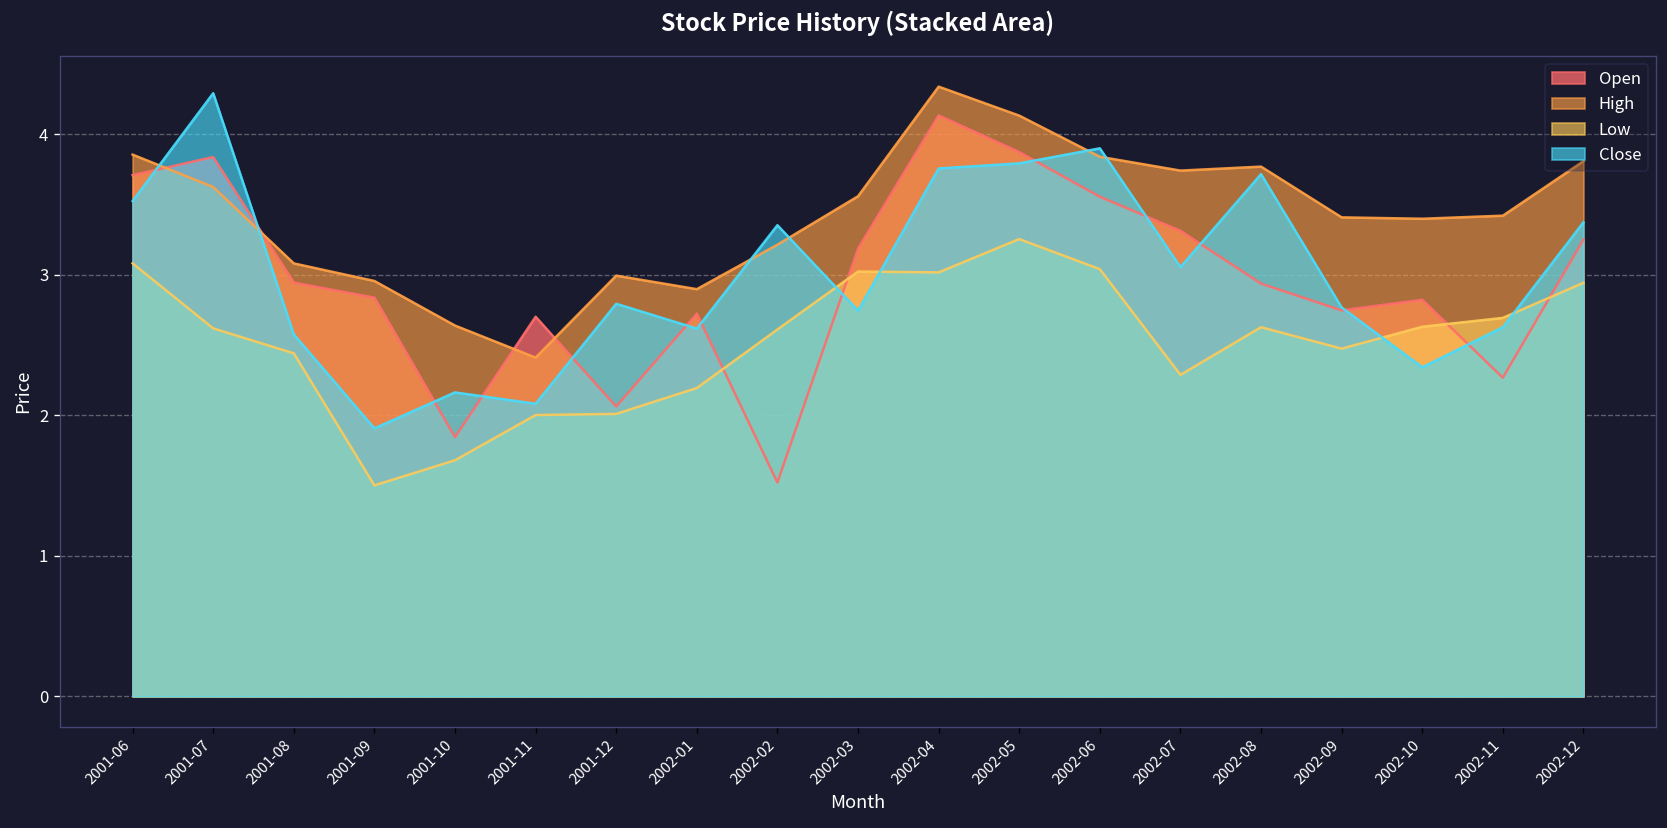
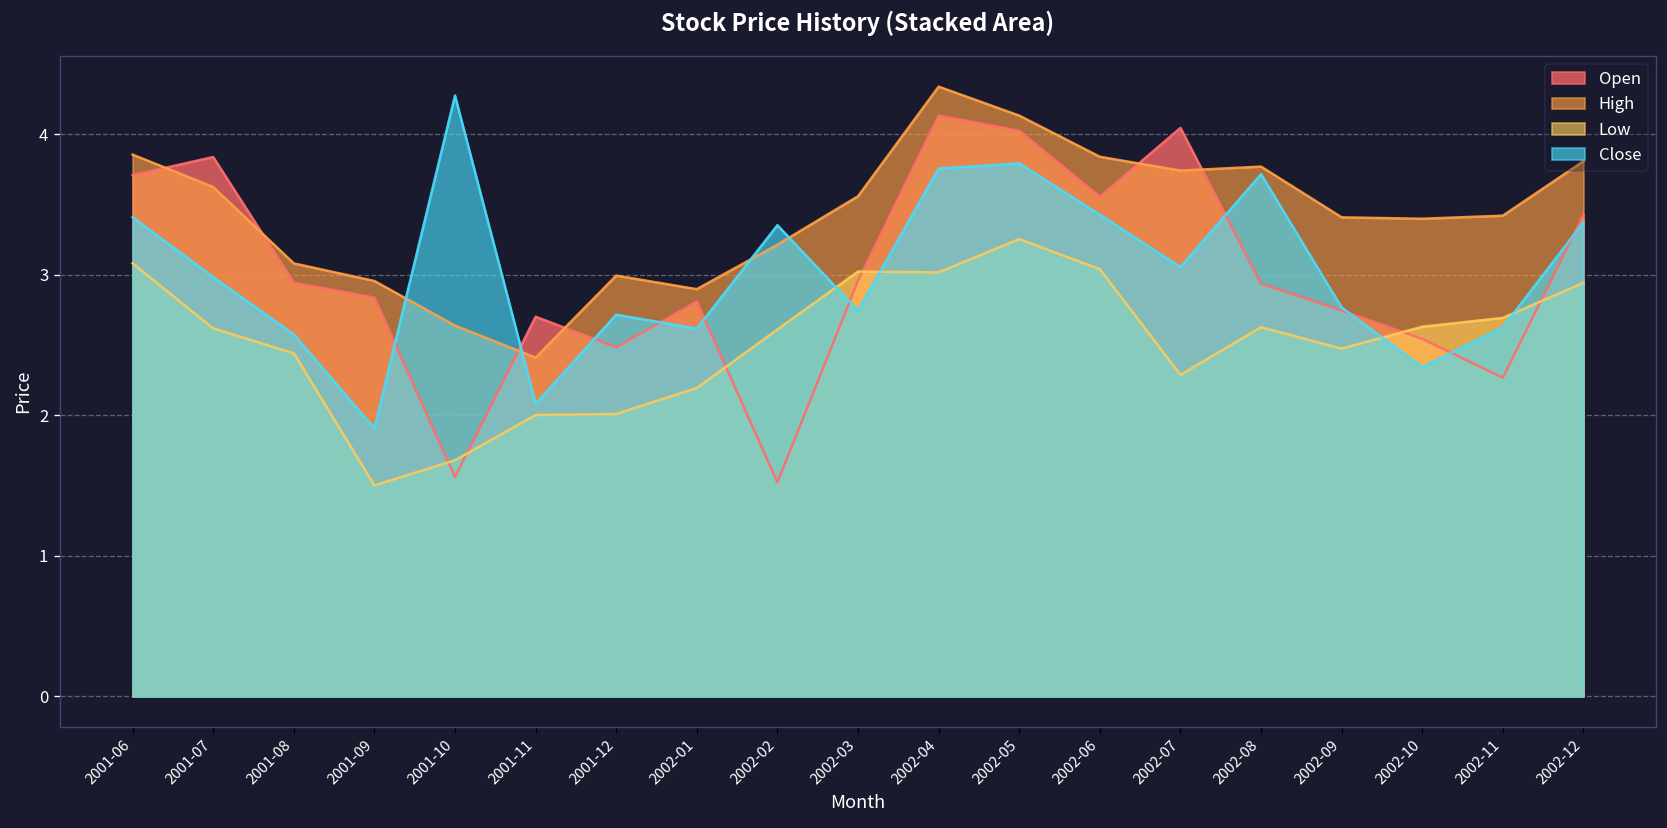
  {
    "Open": {
      "2001-06": 3.71,
      "2001-07": 3.84,
      "2001-08": 2.95,
      "2001-09": 2.84,
-     "2001-10": 1.85,
+     "2001-10": 1.56,
      "2001-11": 2.70,
-     "2001-12": 2.06,
-     "2002-01": 2.72,
+     "2001-12": 2.49,
+     "2002-01": 2.81,
      "2002-02": 1.52,
-     "2002-03": 3.19,
+     "2002-03": 2.96,
      "2002-04": 4.13,
-     "2002-05": 3.87,
+     "2002-05": 4.03,
      "2002-06": 3.56,
-     "2002-07": 3.31,
+     "2002-07": 4.05,
      "2002-08": 2.94,
-     "2002-10": 2.82,
+     "2002-10": 2.54,
      "2002-11": 2.27,
-     "2002-12": 3.25
+     "2002-12": 3.43
    },
    "Close": {
-     "2001-06": 3.53,
-     "2001-07": 4.29,
+     "2001-06": 3.41,
+     "2001-07": 2.98,
      "2001-08": 2.58,
      "2001-09": 1.91,
-     "2001-10": 2.16,
+     "2001-10": 4.28,
      "2001-11": 2.08,
-     "2001-12": 2.79,
+     "2001-12": 2.72,
      "2002-01": 2.62,
      "2002-02": 3.35,
      "2002-03": 2.75,
      "2002-04": 3.76,
      "2002-05": 3.79,
-     "2002-06": 3.90,
+     "2002-06": 3.43,
      "2002-07": 3.06,
      "2002-08": 3.72,
      "2002-10": 2.34,
      "2002-11": 2.63,
      "2002-12": 3.37
    }
  }
